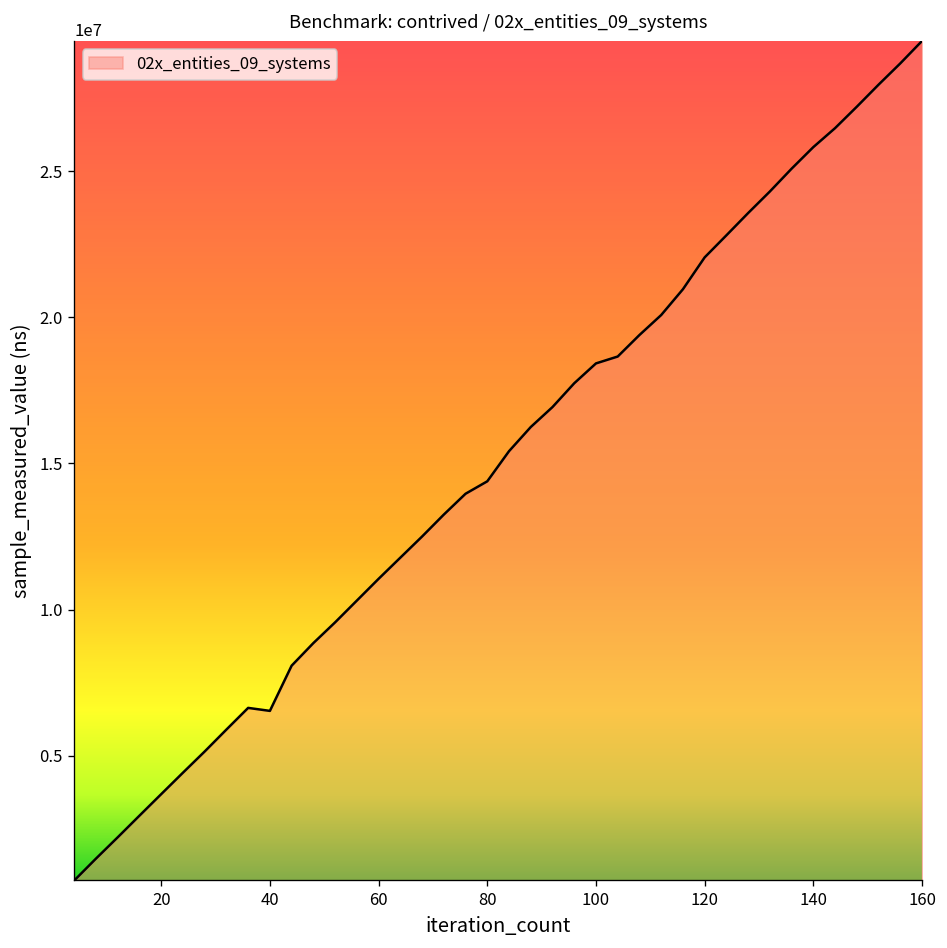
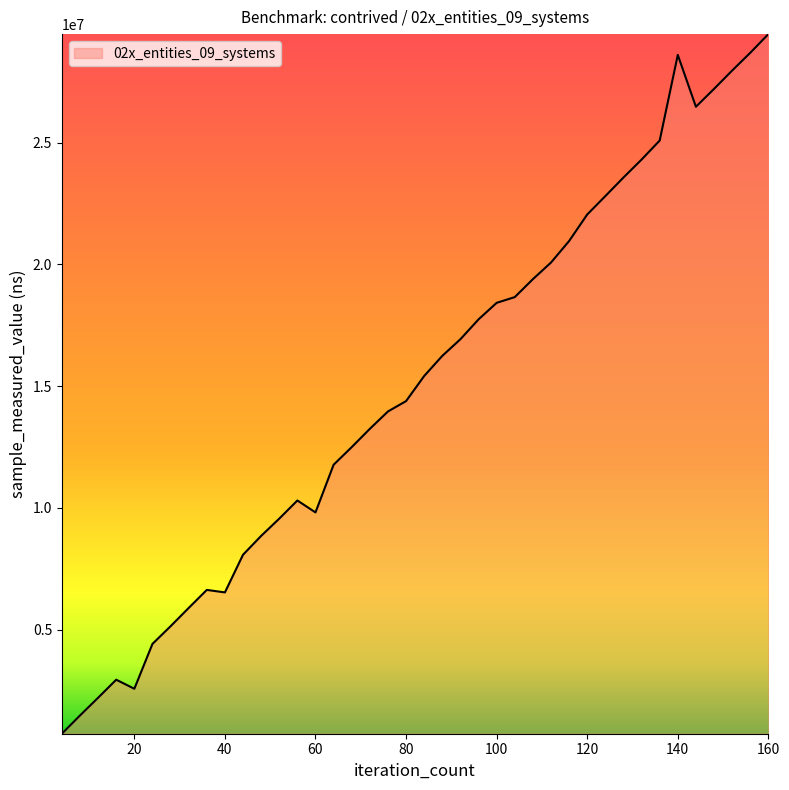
  {
-   "20": 3700000,
+   "20": 2600000,
    "40": 6500000,
-   "60": 11000000,
+   "60": 9800000,
    "80": 14400000,
    "100": 18400000,
    "120": 22000000,
-   "140": 25800000,
+   "140": 28600000,
    "160": 29500000
  }
